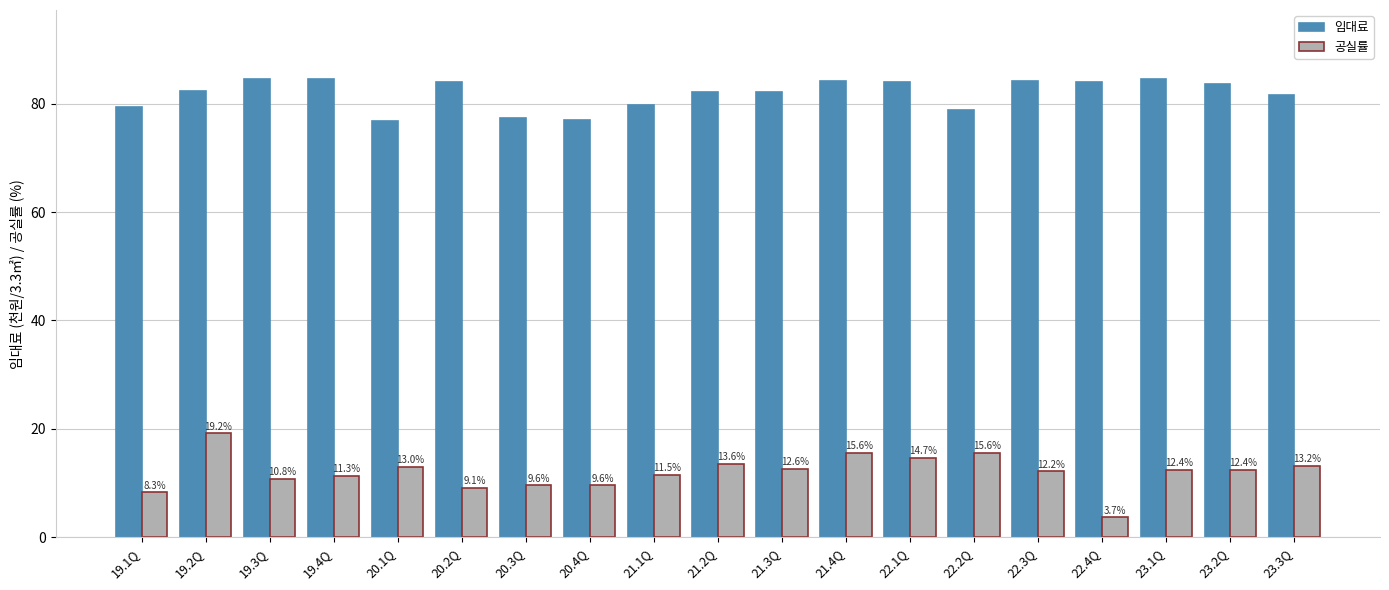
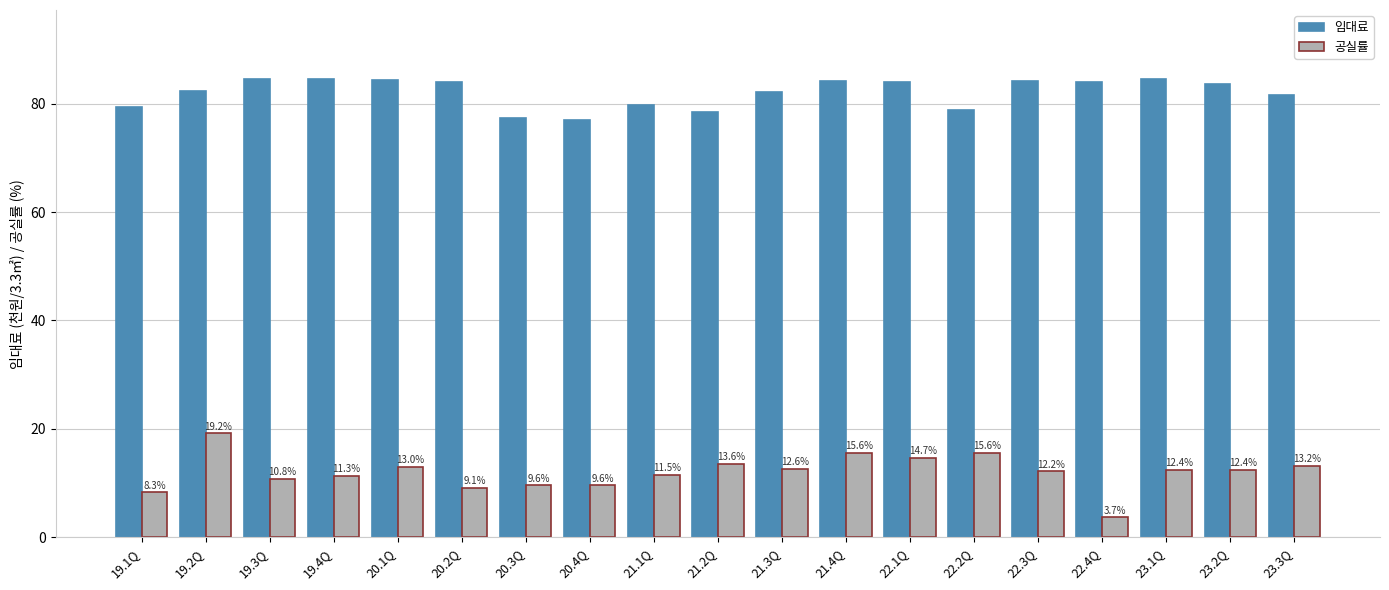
  {
    "임대료": {
      "19.1Q": "79",
      "19.2Q": "82",
      "19.3Q": "84",
      "19.4Q": "85",
-     "20.1Q": "77",
+     "20.1Q": "84",
      "20.2Q": "84",
      "20.3Q": "77",
      "20.4Q": "77",
      "21.1Q": "80",
-     "21.2Q": "82",
+     "21.2Q": "78",
      "21.3Q": "82",
      "21.4Q": "84",
      "22.1Q": "84",
      "22.2Q": "79",
      "22.3Q": "84",
      "22.4Q": "84",
      "23.1Q": "85",
      "23.2Q": "84",
      "23.3Q": "82"
    },
    "공실률": {
      "19.1Q": "8.3%",
      "19.2Q": "19.2%",
      "19.3Q": "10.8%",
      "19.4Q": "11.3%",
      "20.1Q": "13.0%",
      "20.2Q": "9.1%",
      "20.3Q": "9.6%",
      "20.4Q": "9.6%",
      "21.1Q": "11.5%",
      "21.2Q": "13.6%",
      "21.3Q": "12.6%",
      "21.4Q": "15.6%",
      "22.1Q": "14.7%",
      "22.2Q": "15.6%",
      "22.3Q": "12.2%",
      "22.4Q": "3.7%",
      "23.1Q": "12.4%",
      "23.2Q": "12.4%",
      "23.3Q": "13.2%"
    }
  }
